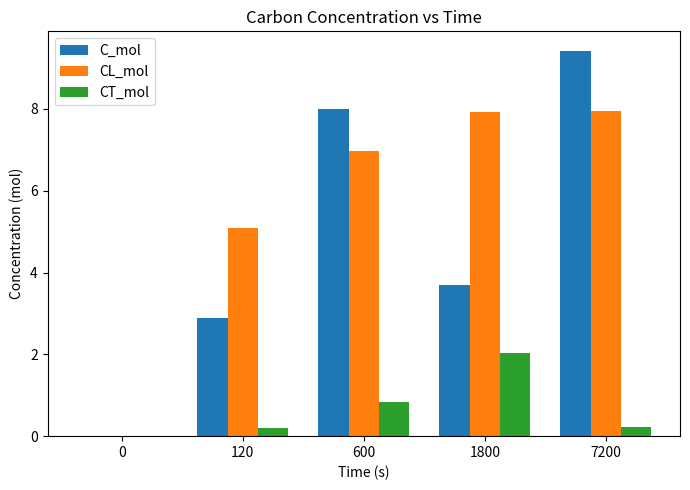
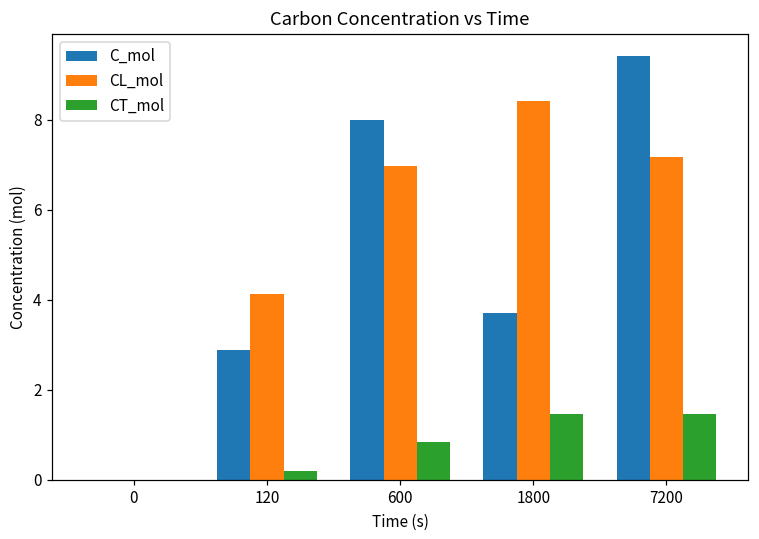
  {
    "C_mol": {
      "0": 0.0,
      "120": 2.9,
      "600": 8.0,
      "1800": 3.7,
      "7200": 9.4
    },
    "CL_mol": {
      "0": 0.0,
-     "120": 5.1,
+     "120": 4.1,
      "600": 7.0,
-     "1800": 7.9,
-     "7200": 8.0
+     "1800": 8.4,
+     "7200": 7.2
    },
    "CT_mol": {
      "0": 0.0,
      "120": 0.2,
      "600": 0.8,
-     "1800": 2.0,
-     "7200": 0.2
+     "1800": 1.5,
+     "7200": 1.5
    }
  }
